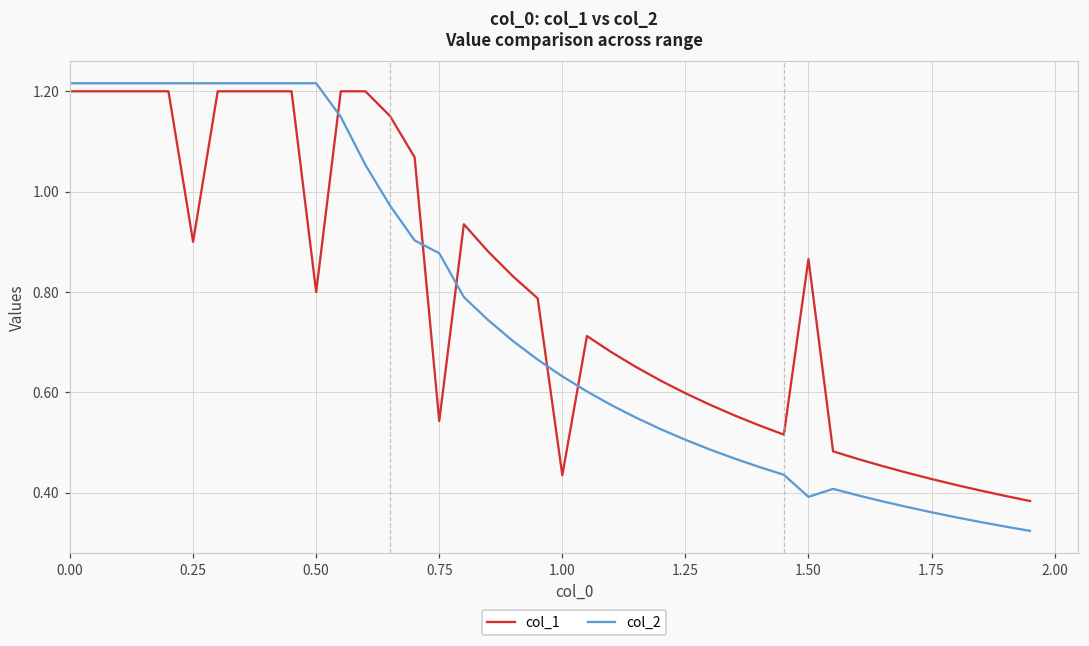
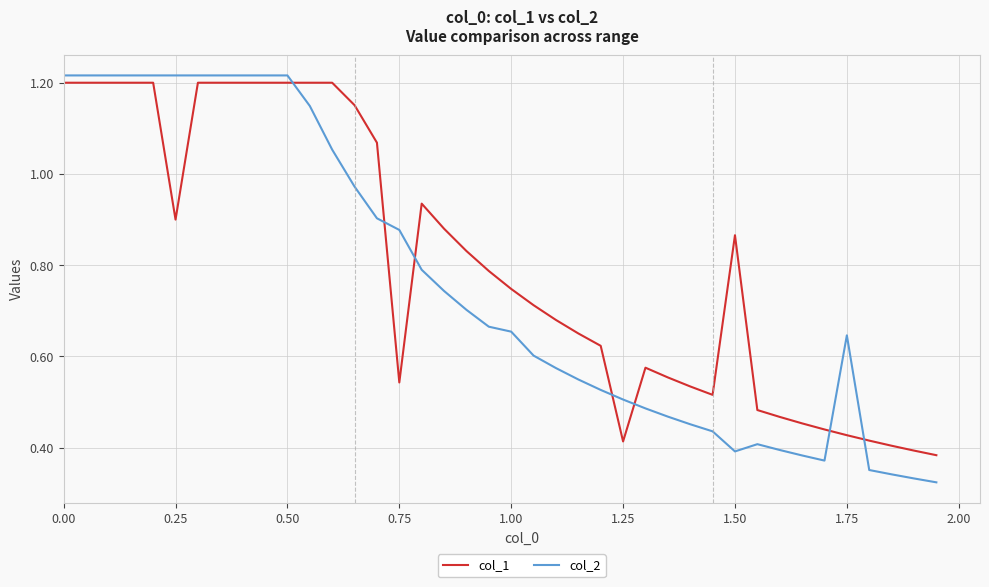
  {
    "col_1": {
      "0.00": 1.20,
      "0.25": 0.90,
-     "0.50": 0.8,
+     "0.50": 1.2,
      "0.75": 0.54,
-     "1.00": 0.43,
-     "1.25": 0.60,
+     "1.00": 0.75,
+     "1.25": 0.41,
      "1.50": 0.87,
      "1.75": 0.43
    },
    "col_2": {
      "0.00": 1.22,
      "0.25": 1.22,
      "0.50": 1.22,
      "0.75": 0.88,
-     "1.00": 0.63,
+     "1.00": 0.65,
      "1.25": 0.51,
      "1.50": 0.39,
-     "1.75": 0.36
+     "1.75": 0.65
    }
  }
